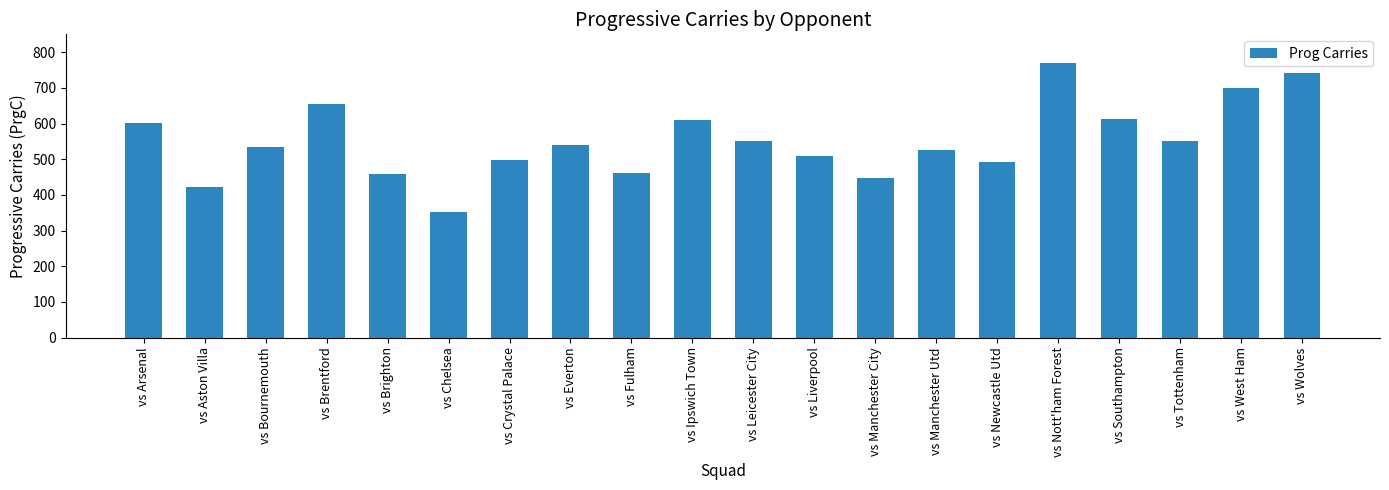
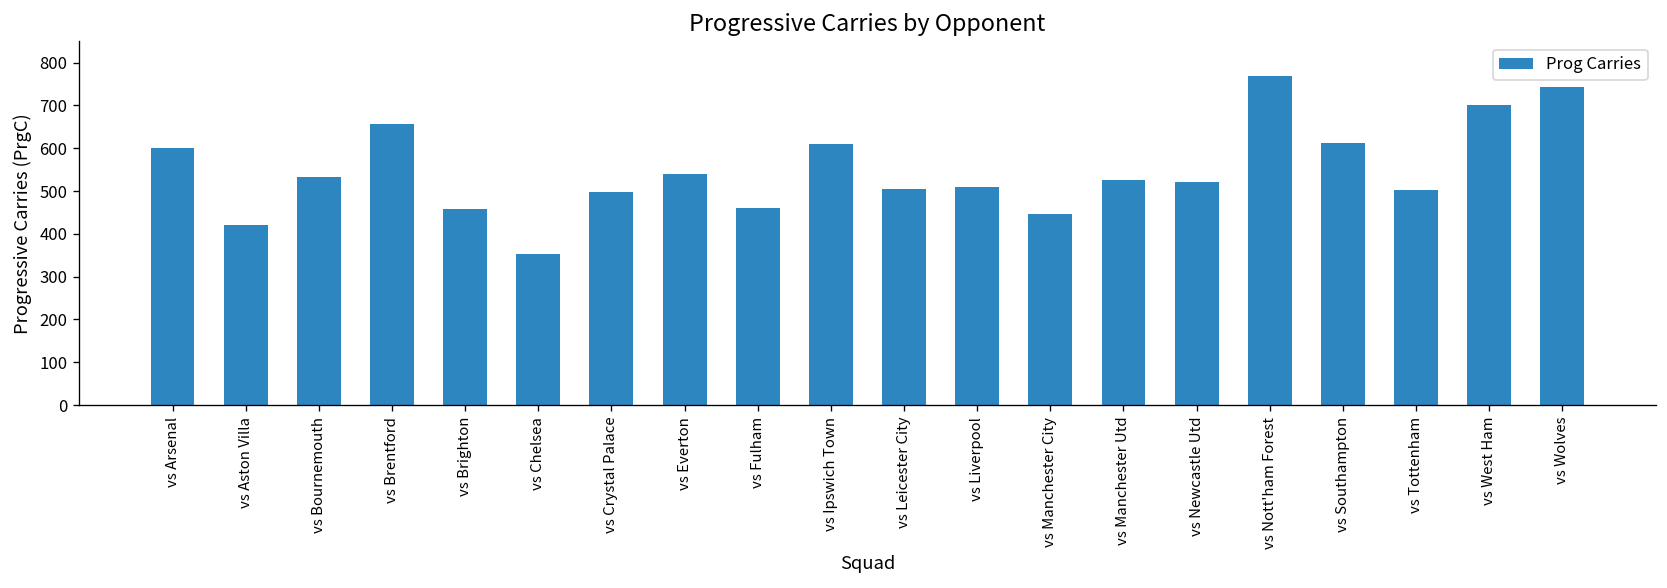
  {
    "vs Arsenal": 600,
    "vs Aston Villa": 420,
    "vs Bournemouth": 530,
    "vs Brentford": 660,
    "vs Brighton": 460,
    "vs Chelsea": 350,
    "vs Crystal Palace": 500,
    "vs Everton": 540,
    "vs Fulham": 460,
    "vs Ipswich Town": 610,
-   "vs Leicester City": 550,
+   "vs Leicester City": 510,
    "vs Liverpool": 510,
    "vs Manchester City": 450,
    "vs Manchester Utd": 530,
-   "vs Newcastle Utd": 490,
+   "vs Newcastle Utd": 520,
    "vs Nott'ham Forest": 770,
    "vs Southampton": 610,
-   "vs Tottenham": 550,
+   "vs Tottenham": 500,
    "vs West Ham": 700,
    "vs Wolves": 740
  }
